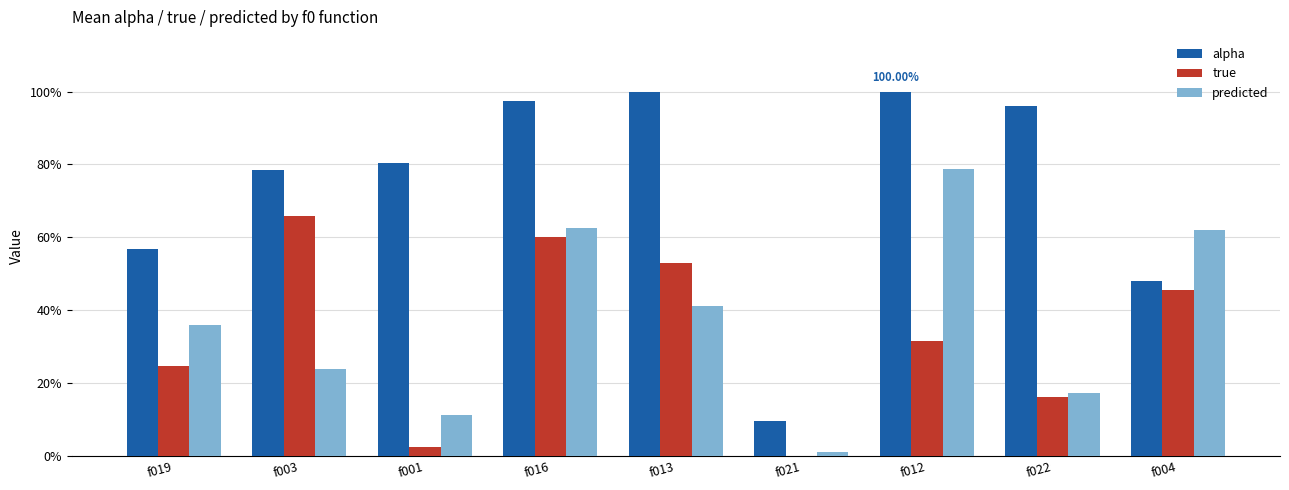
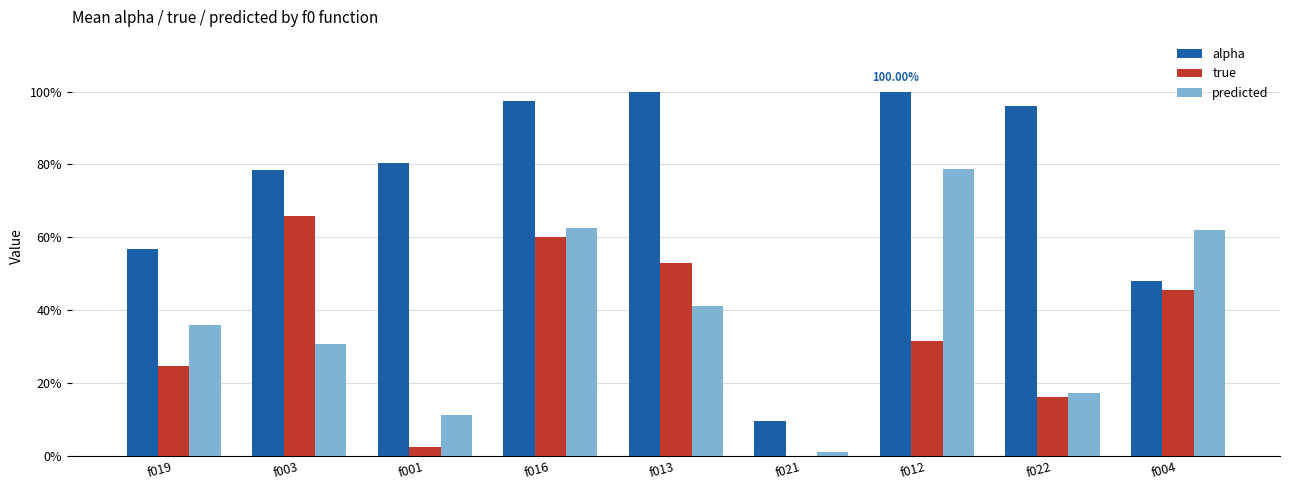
  {
    "alpha": {
      "f012": "100.00%"
    },
    "true": {
      "f019": "25%",
      "f003": "66%",
      "f001": "2%",
      "f016": "60%",
      "f013": "53%",
      "f012": "32%",
      "f022": "16%",
      "f004": "46%"
    },
    "predicted": {
      "f019": "36%",
-     "f003": "24%",
+     "f003": "31%",
      "f001": "11%",
      "f016": "63%",
      "f013": "41%",
      "f021": "1%",
      "f012": "79%",
      "f022": "17%",
      "f004": "62%"
    }
  }
